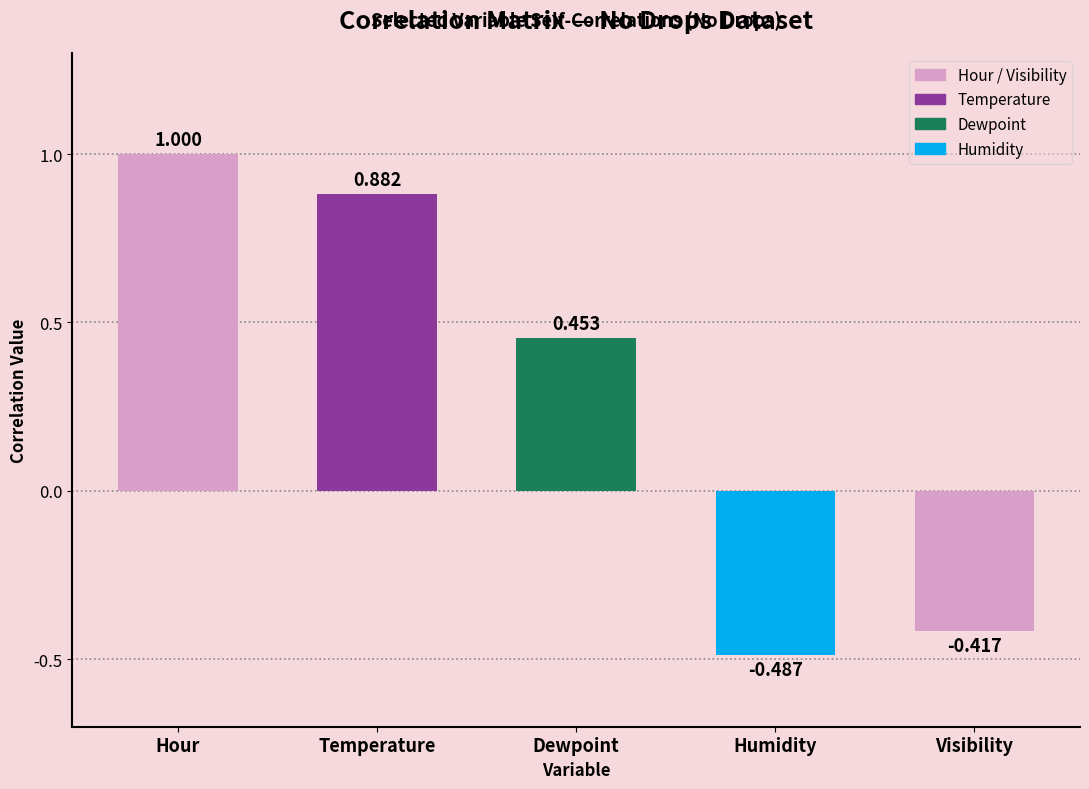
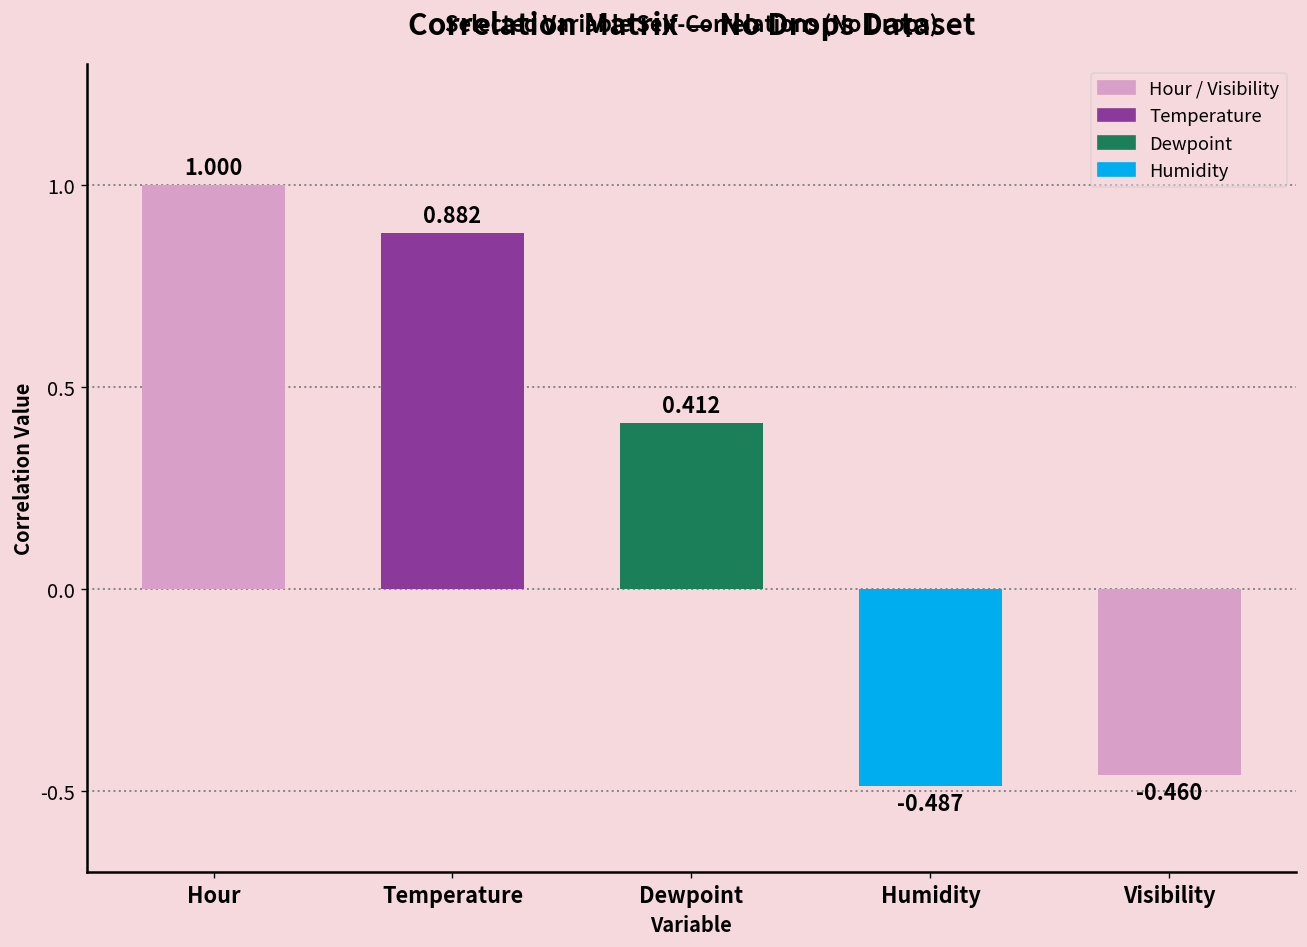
  {
    "Hour": 1.000,
    "Temperature": 0.882,
-   "Dewpoint": 0.453,
+   "Dewpoint": 0.412,
    "Humidity": -0.487,
-   "Visibility": -0.417
+   "Visibility": -0.460
  }
